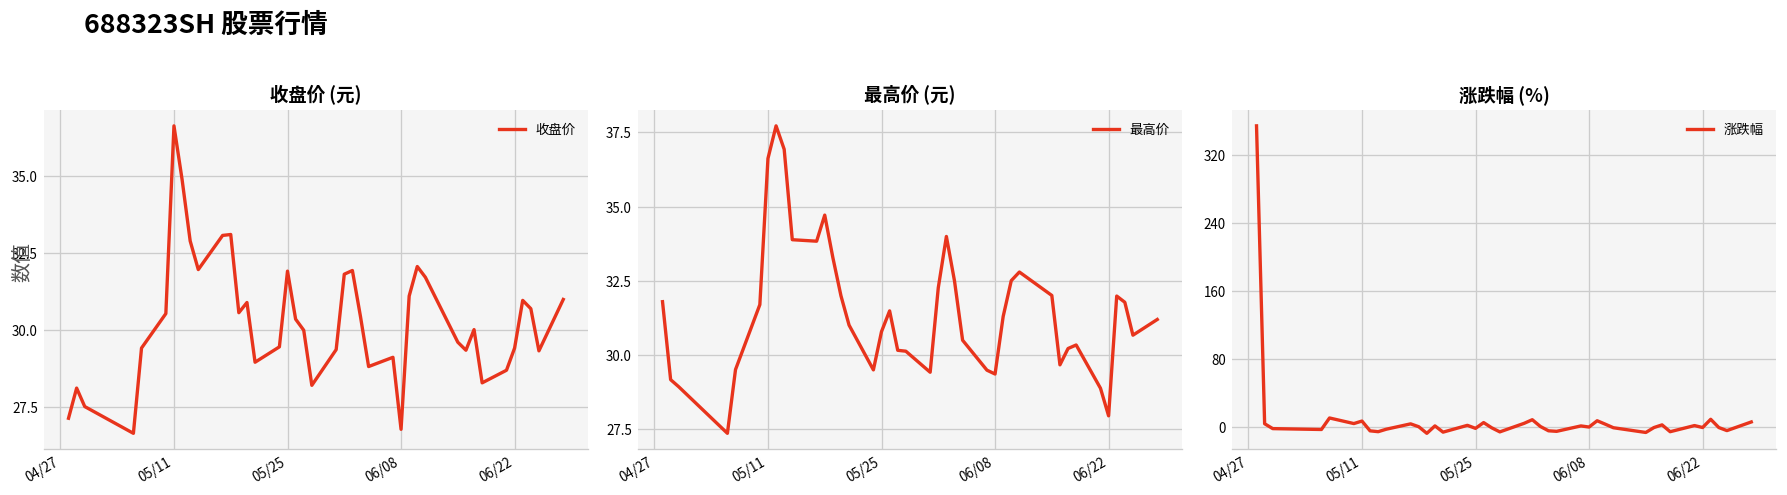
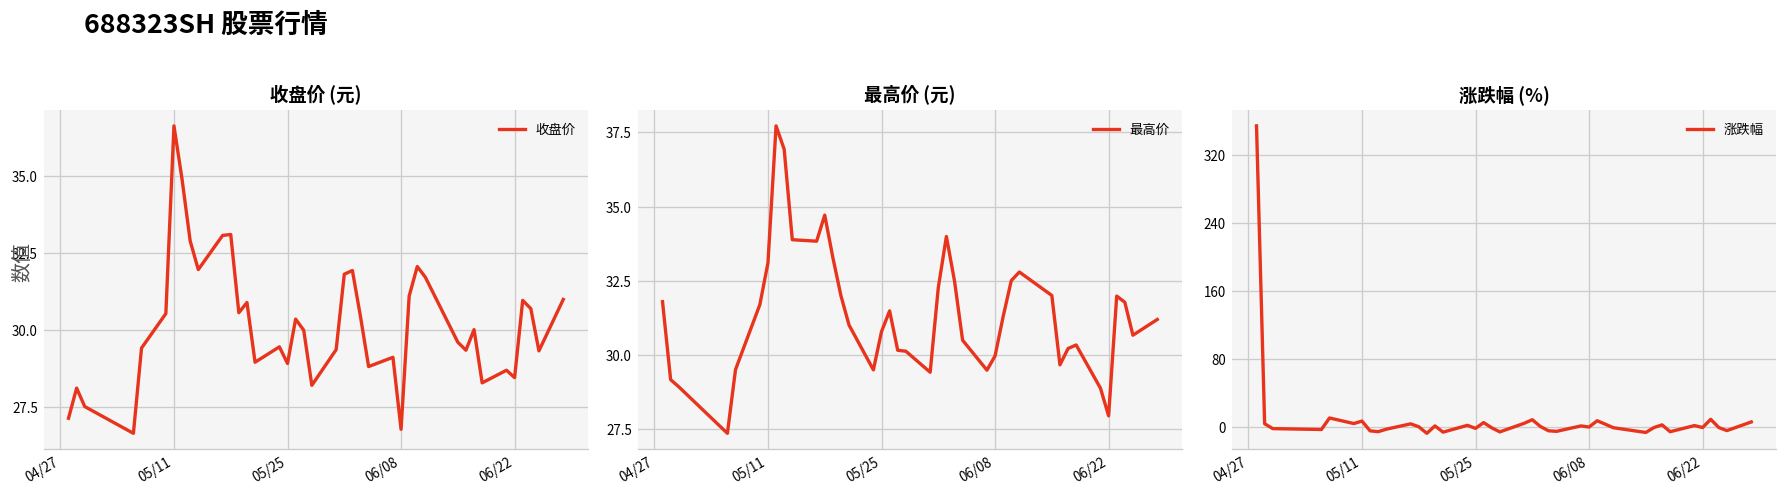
  {
    "收盘价 (元)": {
      "05/11": 36.6,
-     "05/25": 31.9,
+     "05/25": 28.9,
      "06/08": 26.8,
-     "06/22": 29.4
+     "06/22": 28.4
    },
    "最高价 (元)": {
-     "05/11": 36.6,
+     "05/11": 33.1,
      "05/25": 30.8,
-     "06/08": 29.4,
+     "06/08": 30.0,
      "06/22": 27.9
    },
    "涨跌幅 (%)": {
      "05/11": 10,
      "05/25": 0,
      "06/08": 0,
      "06/22": 0
    }
  }
